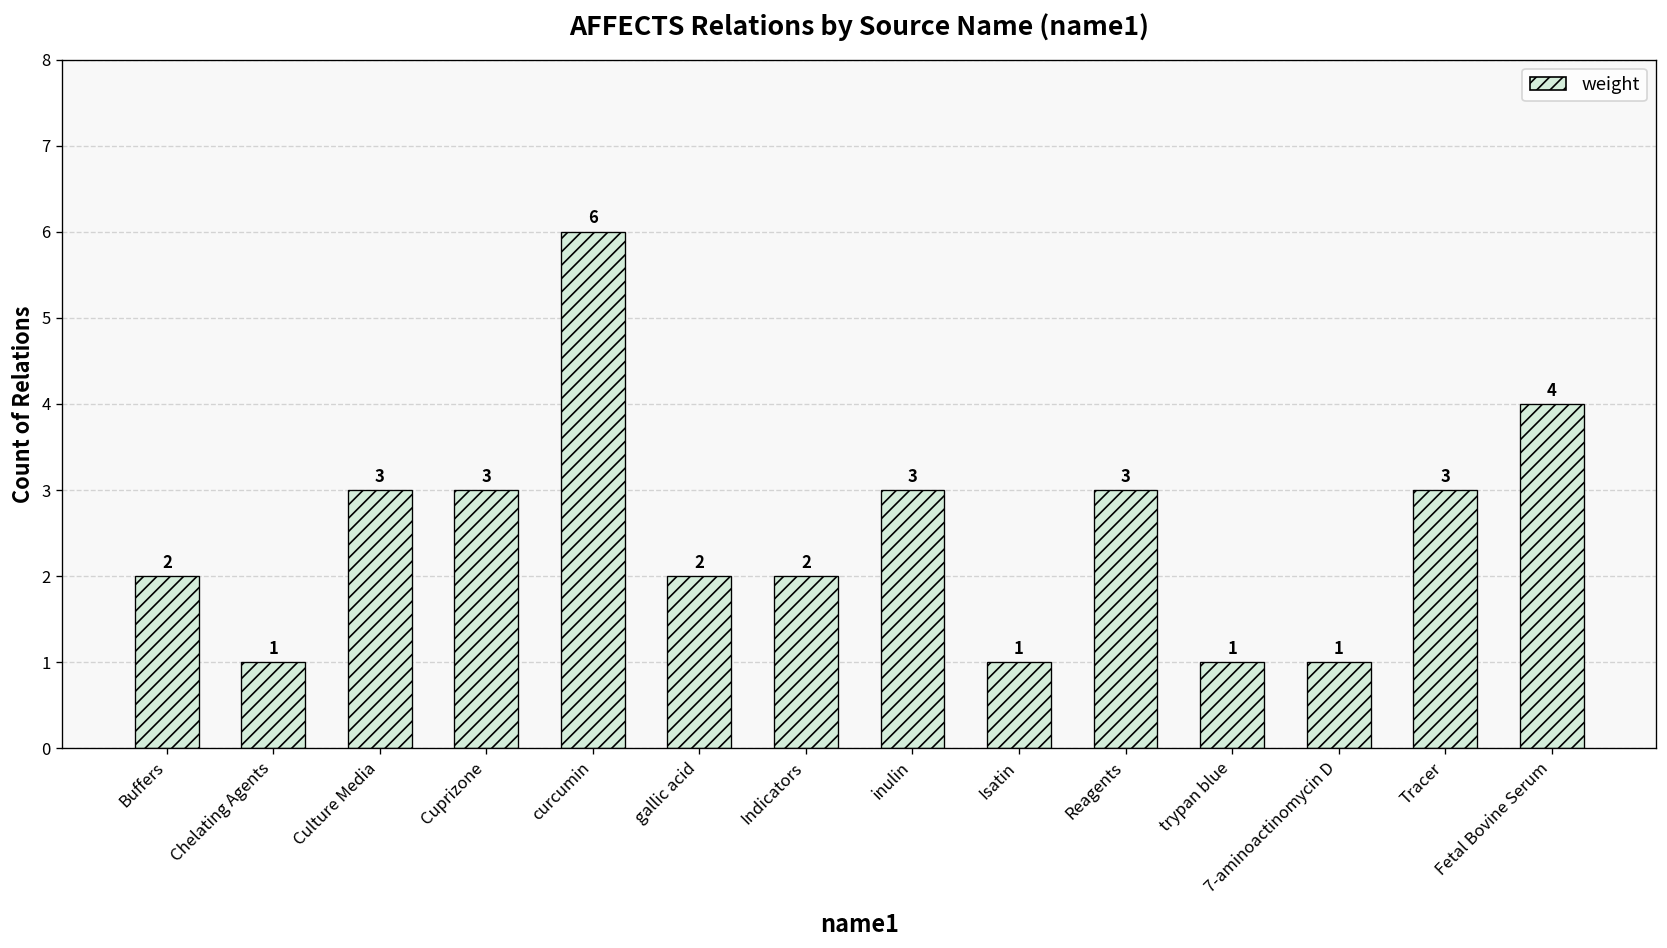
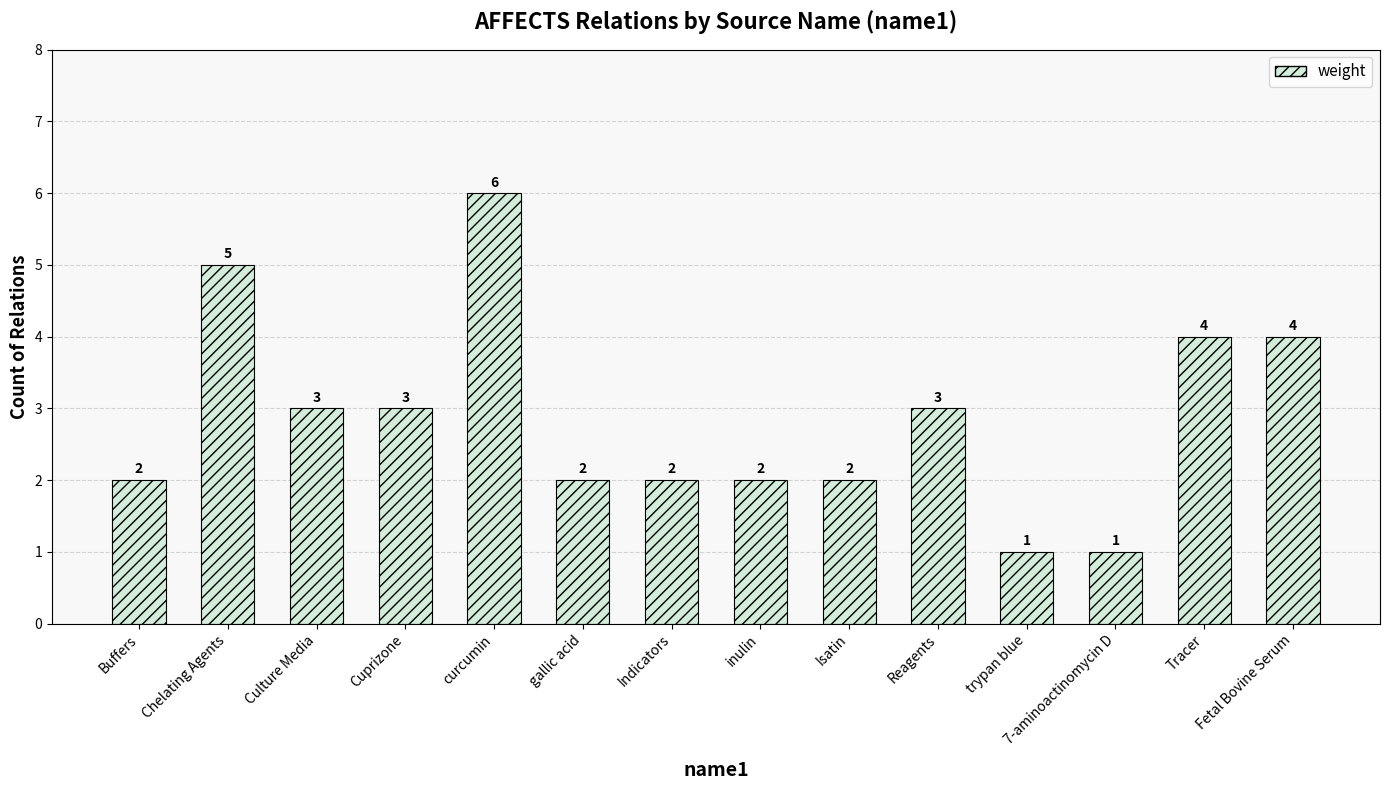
  {
    "Buffers": 2,
-   "Chelating Agents": 1,
+   "Chelating Agents": 5,
    "Culture Media": 3,
    "Cuprizone": 3,
    "curcumin": 6,
    "gallic acid": 2,
    "Indicators": 2,
-   "inulin": 3,
-   "Isatin": 1,
+   "inulin": 2,
+   "Isatin": 2,
    "Reagents": 3,
    "trypan blue": 1,
    "7-aminoactinomycin D": 1,
-   "Tracer": 3,
+   "Tracer": 4,
    "Fetal Bovine Serum": 4
  }
